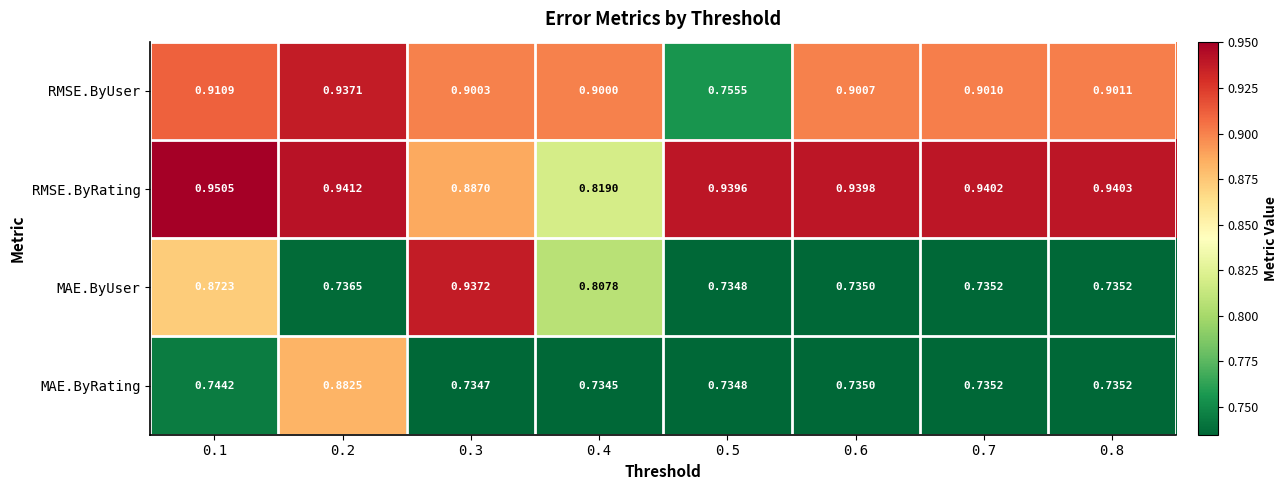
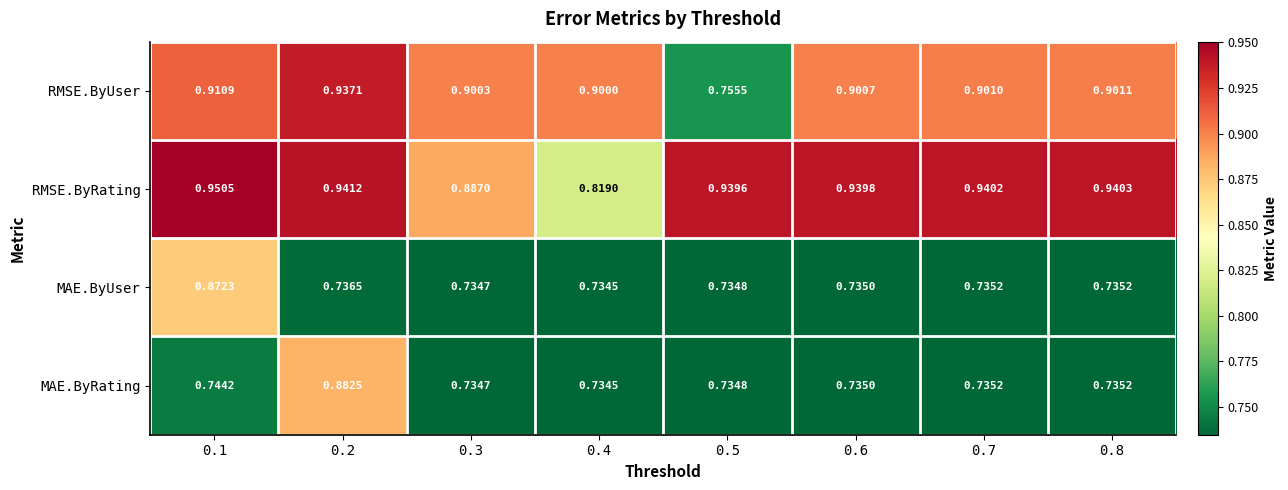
  {
    "RMSE.ByUser": {
      "0.1": 0.9109,
      "0.2": 0.9371,
      "0.3": 0.9003,
      "0.4": 0.9000,
      "0.5": 0.7555,
      "0.6": 0.9007,
      "0.7": 0.9010,
      "0.8": 0.9011
    },
    "RMSE.ByRating": {
      "0.1": 0.9505,
      "0.2": 0.9412,
      "0.3": 0.8870,
      "0.4": 0.8190,
      "0.5": 0.9396,
      "0.6": 0.9398,
      "0.7": 0.9402,
      "0.8": 0.9403
    },
    "MAE.ByUser": {
      "0.1": 0.8723,
      "0.2": 0.7365,
-     "0.3": 0.9372,
-     "0.4": 0.8078,
+     "0.3": 0.7347,
+     "0.4": 0.7345,
      "0.5": 0.7348,
      "0.6": 0.7350,
      "0.7": 0.7352,
      "0.8": 0.7352
    },
    "MAE.ByRating": {
      "0.1": 0.7442,
      "0.2": 0.8825,
      "0.3": 0.7347,
      "0.4": 0.7345,
      "0.5": 0.7348,
      "0.6": 0.7350,
      "0.7": 0.7352,
      "0.8": 0.7352
    }
  }
